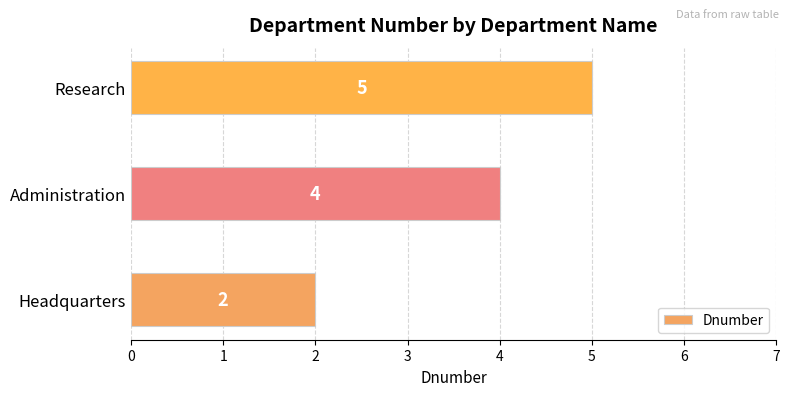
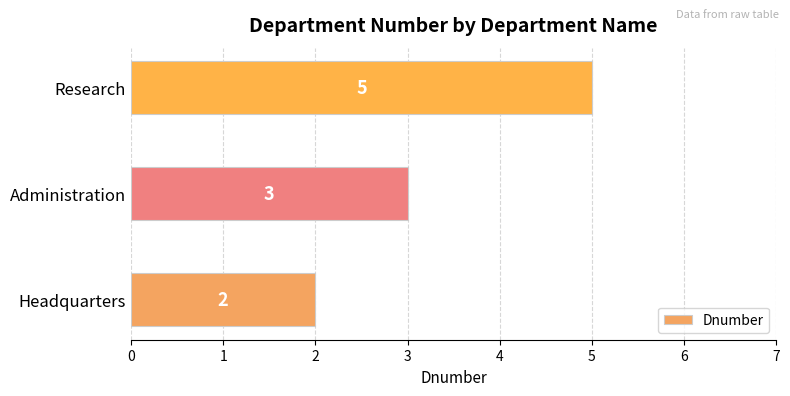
  {
    "Research": 5,
-   "Administration": 4,
+   "Administration": 3,
    "Headquarters": 2
  }
